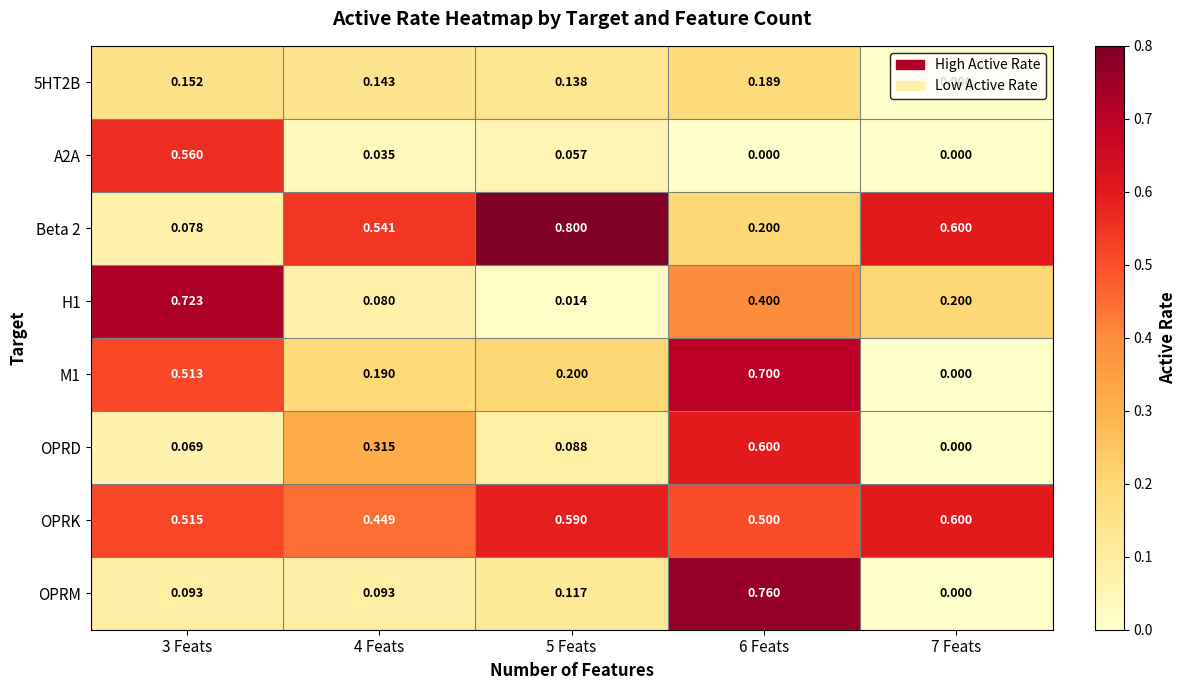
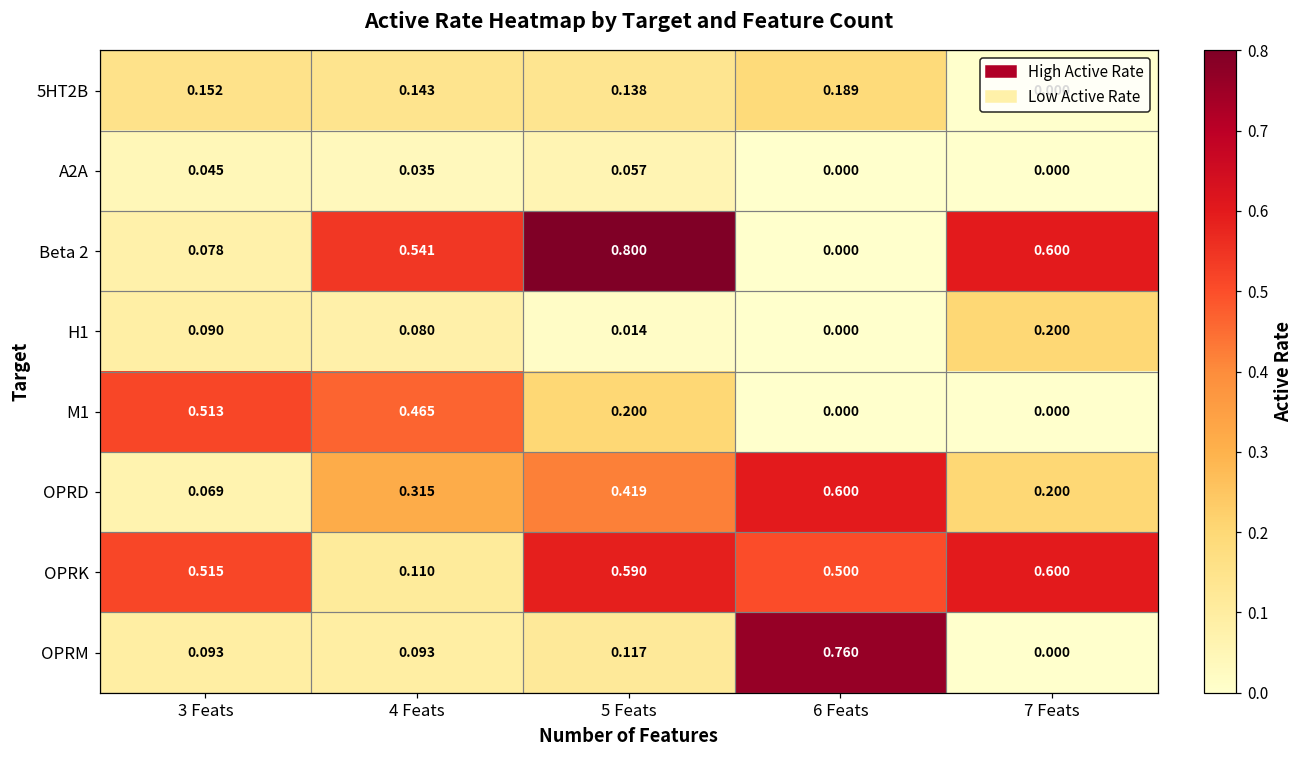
  {
    "5HT2B": {
      "3 Feats": 0.152,
      "4 Feats": 0.143,
      "5 Feats": 0.138,
      "6 Feats": 0.189
    },
    "A2A": {
-     "3 Feats": 0.560,
+     "3 Feats": 0.045,
      "4 Feats": 0.035,
      "5 Feats": 0.057,
      "6 Feats": 0.000,
      "7 Feats": 0.000
    },
    "Beta 2": {
      "3 Feats": 0.078,
      "4 Feats": 0.541,
      "5 Feats": 0.800,
-     "6 Feats": 0.200,
+     "6 Feats": 0.000,
      "7 Feats": 0.600
    },
    "H1": {
-     "3 Feats": 0.723,
+     "3 Feats": 0.090,
      "4 Feats": 0.080,
      "5 Feats": 0.014,
-     "6 Feats": 0.400,
+     "6 Feats": 0.000,
      "7 Feats": 0.200
    },
    "M1": {
      "3 Feats": 0.513,
-     "4 Feats": 0.190,
+     "4 Feats": 0.465,
      "5 Feats": 0.200,
-     "6 Feats": 0.700,
+     "6 Feats": 0.000,
      "7 Feats": 0.000
    },
    "OPRD": {
      "3 Feats": 0.069,
      "4 Feats": 0.315,
-     "5 Feats": 0.088,
+     "5 Feats": 0.419,
      "6 Feats": 0.600,
-     "7 Feats": 0.000
+     "7 Feats": 0.200
    },
    "OPRK": {
      "3 Feats": 0.515,
-     "4 Feats": 0.449,
+     "4 Feats": 0.110,
      "5 Feats": 0.590,
      "6 Feats": 0.500,
      "7 Feats": 0.600
    },
    "OPRM": {
      "3 Feats": 0.093,
      "4 Feats": 0.093,
      "5 Feats": 0.117,
      "6 Feats": 0.760,
      "7 Feats": 0.000
    }
  }
